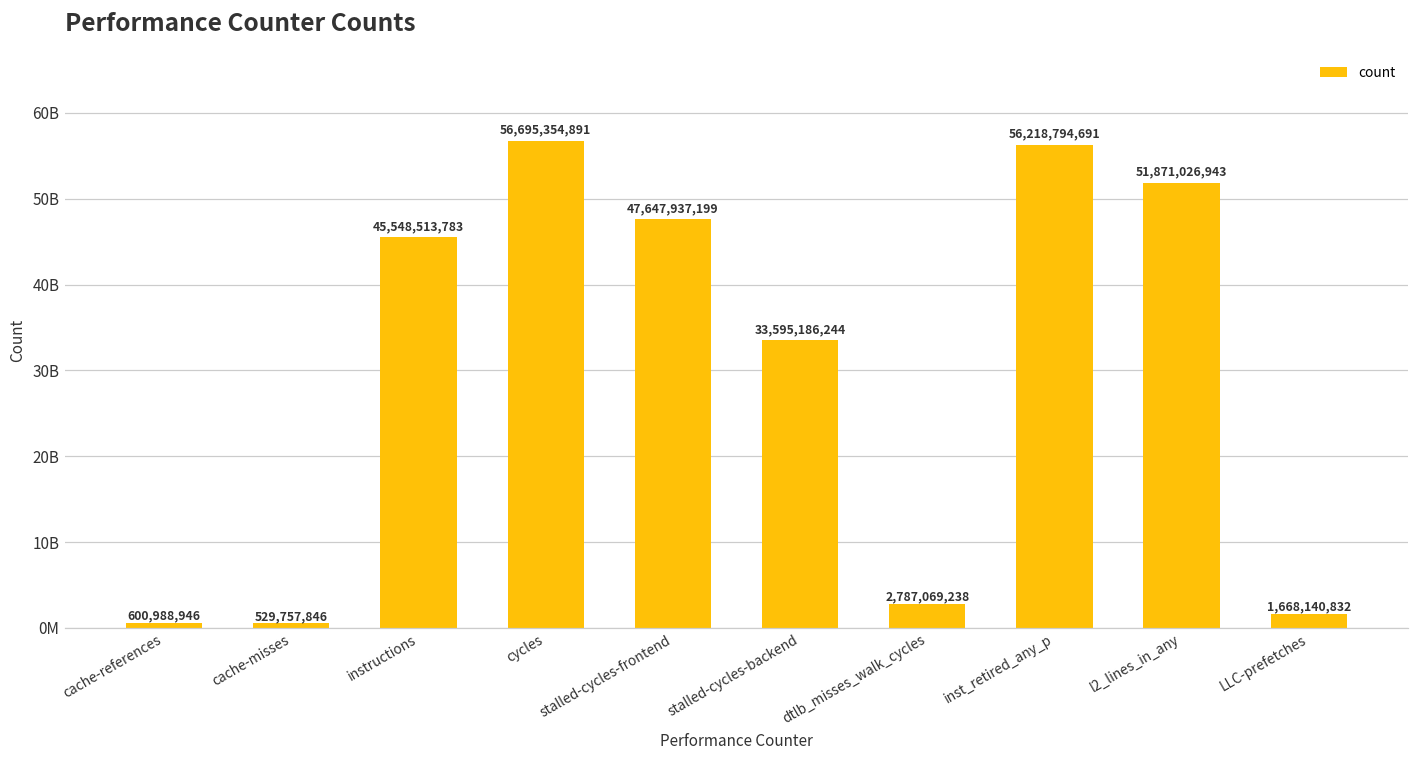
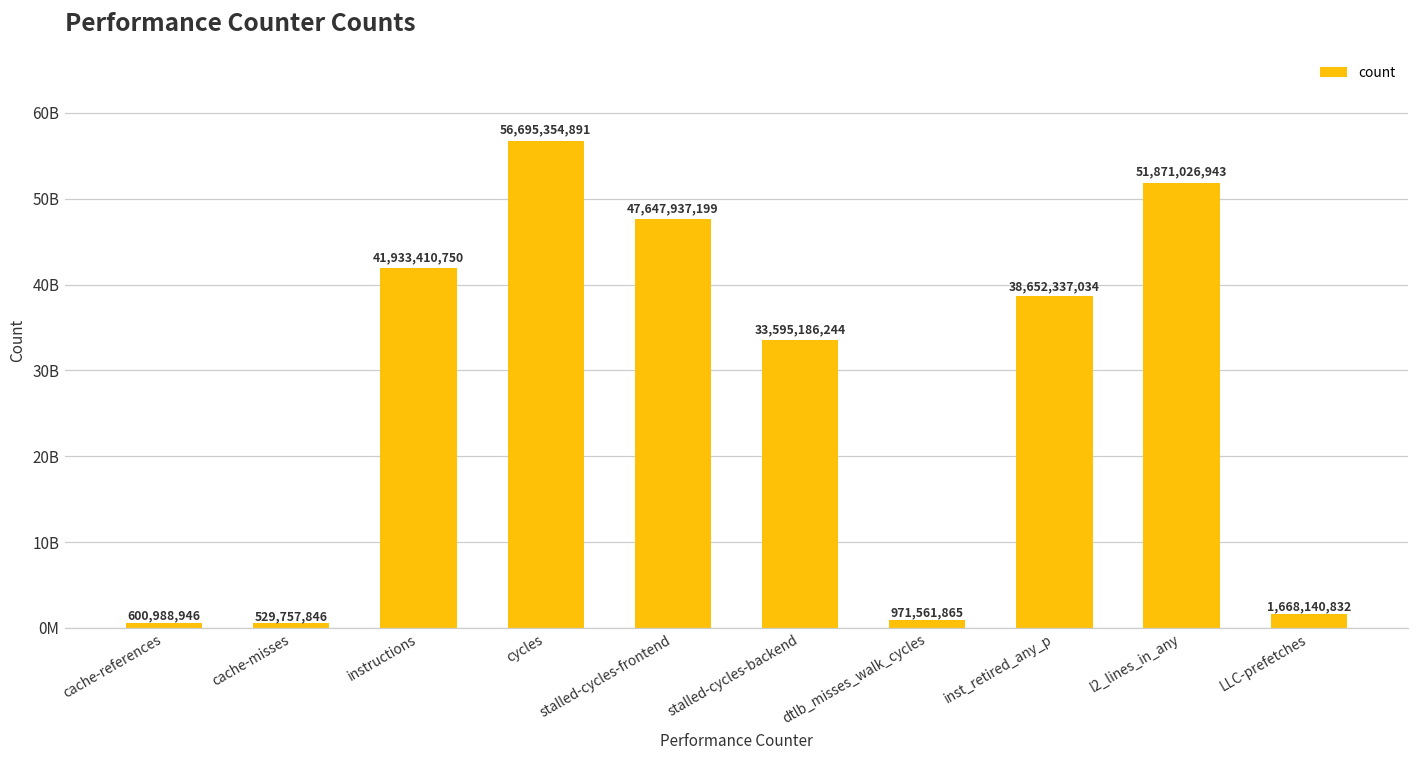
  {
    "cache-references": "600,988,946",
    "cache-misses": "529,757,846",
-   "instructions": "45,548,513,783",
+   "instructions": "41,933,410,750",
    "cycles": "56,695,354,891",
    "stalled-cycles-frontend": "47,647,937,199",
    "stalled-cycles-backend": "33,595,186,244",
-   "dtlb_misses_walk_cycles": "2,787,069,238",
-   "inst_retired_any_p": "56,218,794,691",
+   "dtlb_misses_walk_cycles": "971,561,865",
+   "inst_retired_any_p": "38,652,337,034",
    "l2_lines_in_any": "51,871,026,943",
    "LLC-prefetches": "1,668,140,832"
  }
